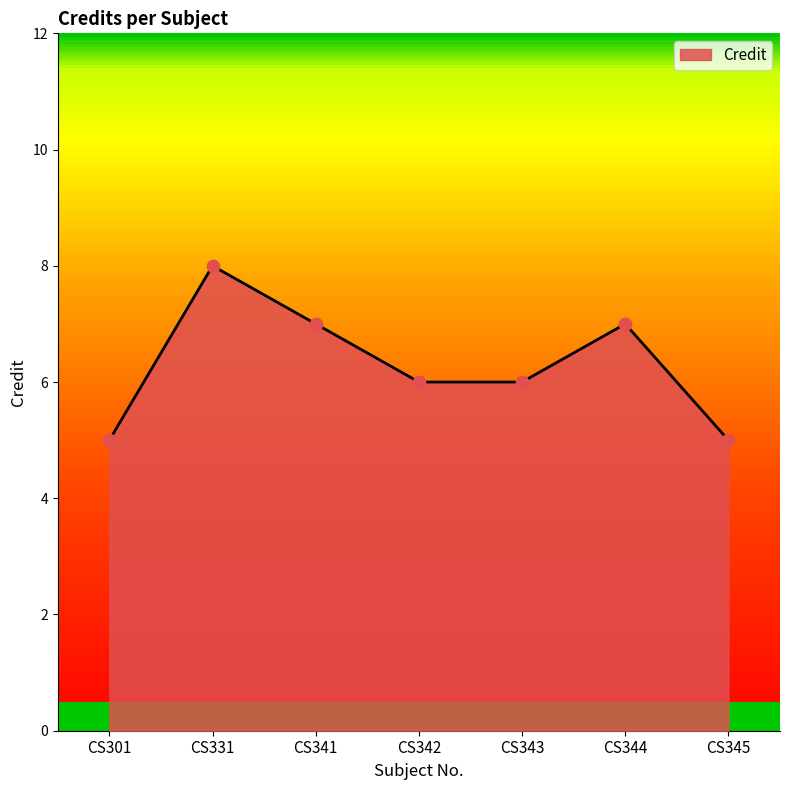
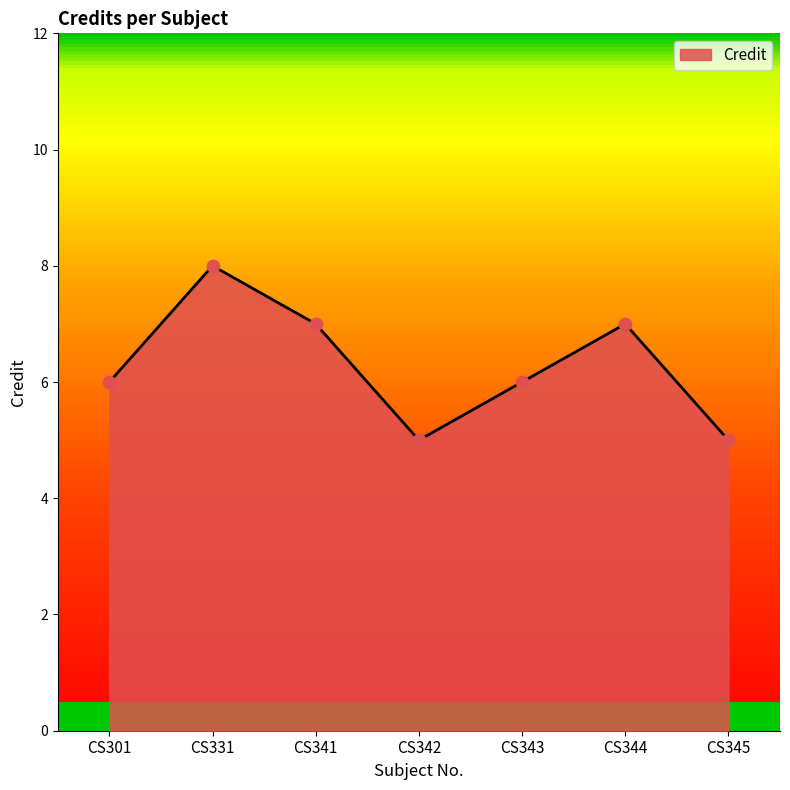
  {
    "Credit": {
-     "CS301": 5,
+     "CS301": 6,
      "CS331": 8,
      "CS341": 7,
-     "CS342": 6,
+     "CS342": 5,
      "CS343": 6,
      "CS344": 7,
      "CS345": 5
    }
  }
